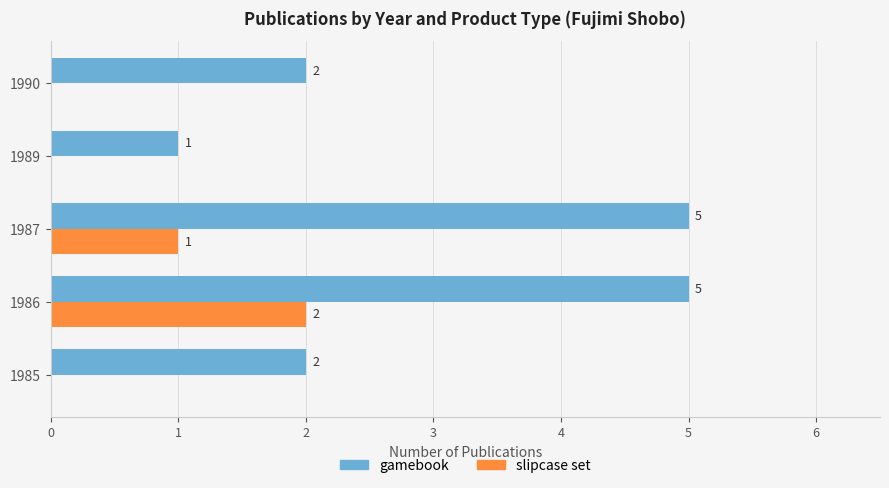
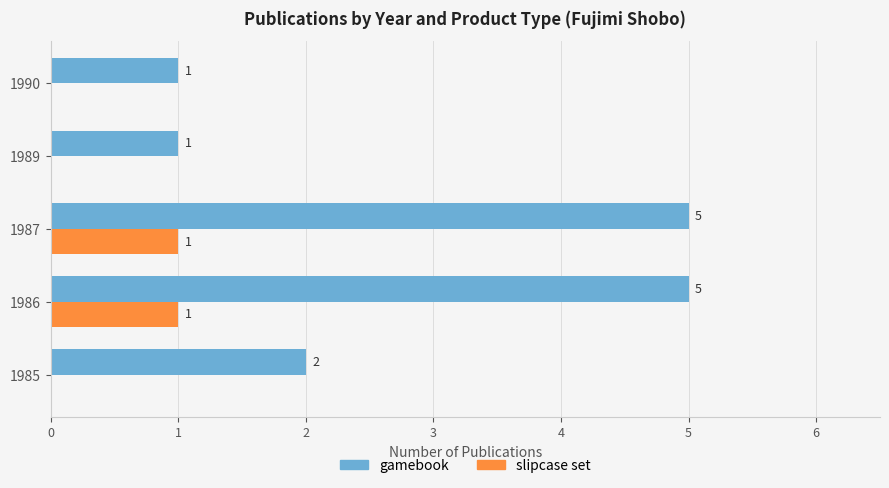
  {
    "gamebook": {
-     "1990": 2,
+     "1990": 1,
      "1989": 1,
      "1987": 5,
      "1986": 5,
      "1985": 2
    },
    "slipcase set": {
      "1987": 1,
-     "1986": 2
+     "1986": 1
    }
  }
